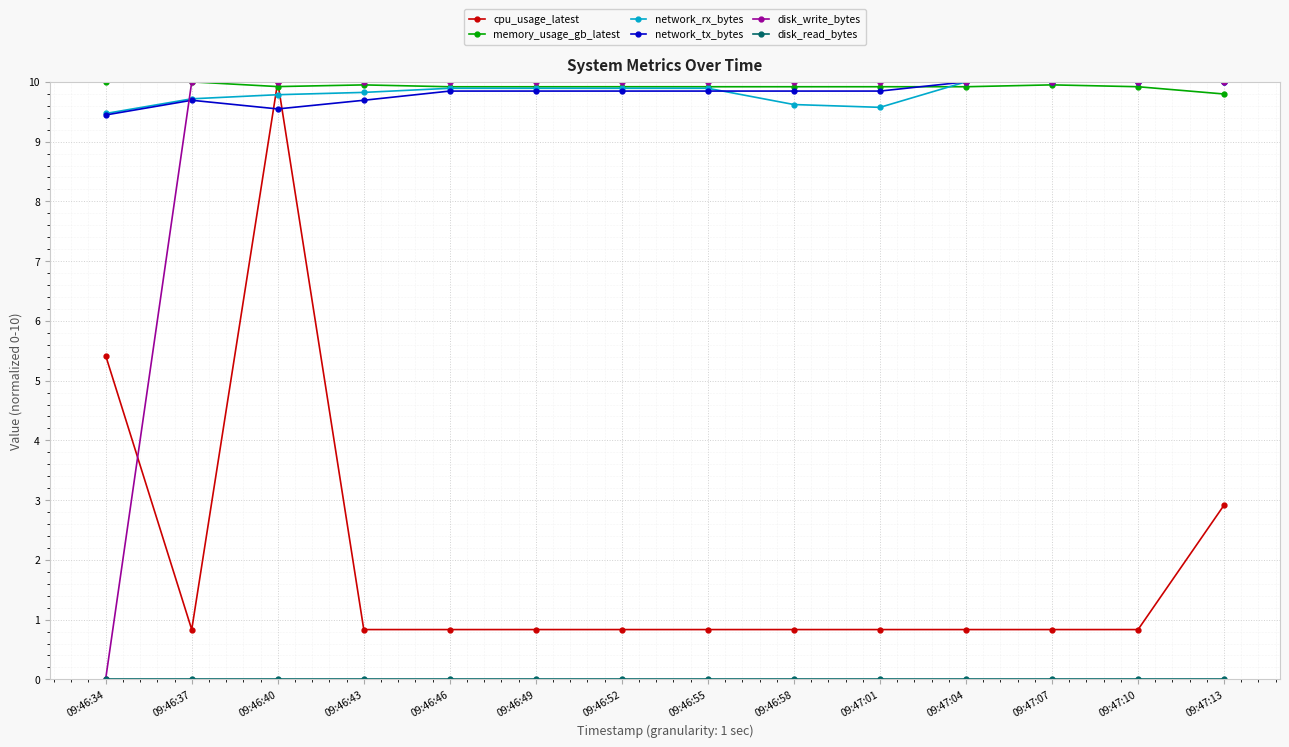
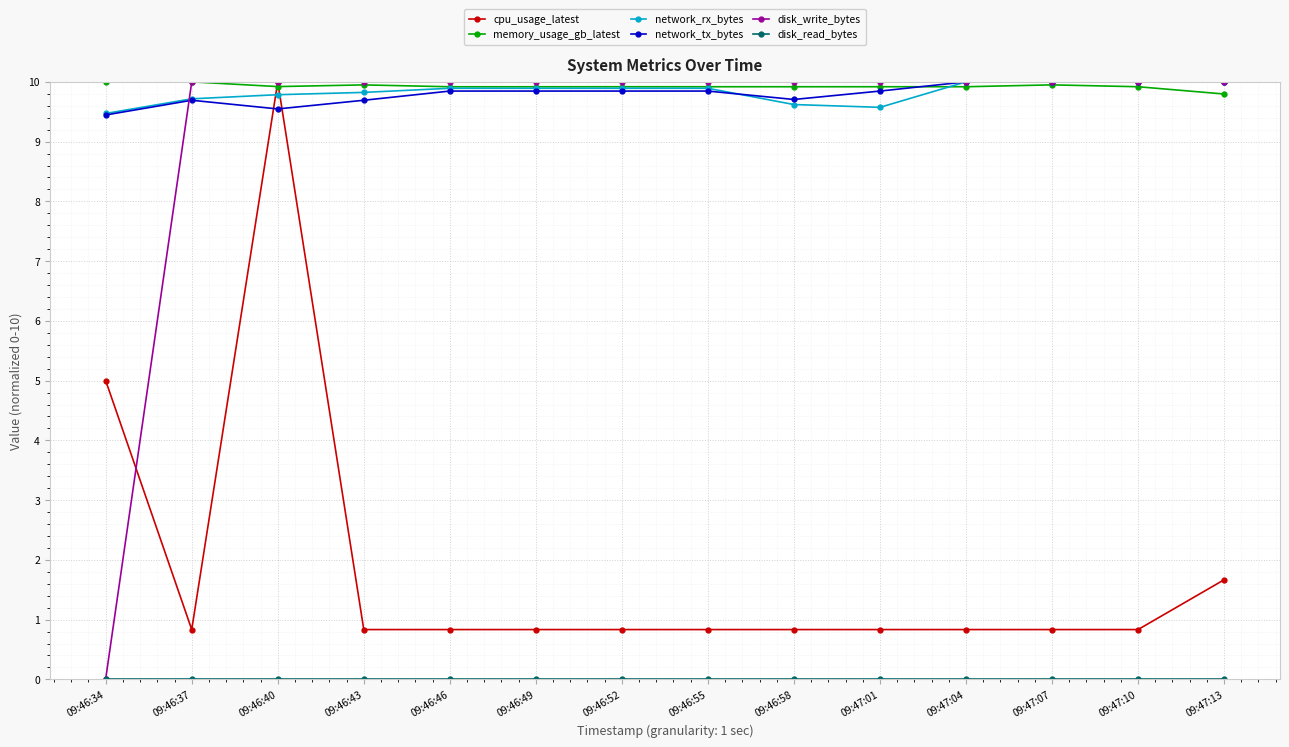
  {
    "cpu_usage_latest": {
-     "09:46:34": 5.4,
+     "09:46:34": 5.0,
      "09:46:37": 0.8,
      "09:46:43": 0.8,
      "09:46:46": 0.8,
      "09:46:49": 0.8,
      "09:46:52": 0.8,
      "09:46:55": 0.8,
      "09:46:58": 0.8,
      "09:47:01": 0.8,
      "09:47:04": 0.8,
      "09:47:07": 0.8,
      "09:47:10": 0.8,
-     "09:47:13": 2.9
+     "09:47:13": 1.7
    },
    "memory_usage_gb_latest": {
      "09:46:34": 10.0,
      "09:46:40": 9.9,
      "09:46:43": 9.9,
      "09:46:58": 9.9,
      "09:47:01": 9.9,
      "09:47:04": 9.9,
      "09:47:07": 9.9,
      "09:47:10": 9.9,
      "09:47:13": 9.8
    },
    "network_rx_bytes": {
      "09:46:40": 9.8,
      "09:46:43": 9.8,
      "09:46:58": 9.6,
      "09:47:01": 9.6
    },
    "network_tx_bytes": {
      "09:46:40": 9.5,
      "09:46:43": 9.7,
      "09:46:46": 9.8,
      "09:46:49": 9.8,
      "09:46:52": 9.8,
      "09:46:55": 9.8,
-     "09:46:58": 9.8,
+     "09:46:58": 9.7,
      "09:47:01": 9.8
    },
    "disk_write_bytes": {
      "09:46:43": 10.0,
      "09:46:46": 10.0,
      "09:46:49": 10.0,
      "09:46:52": 10.0,
      "09:46:55": 10.0,
      "09:46:58": 10.0,
      "09:47:01": 10.0
    },
    "disk_read_bytes": {
      "09:46:37": 0.0,
      "09:46:40": 0.0,
      "09:46:43": 0.0,
      "09:46:46": 0.0,
      "09:46:49": 0.0,
      "09:46:52": 0.0,
      "09:46:55": 0.0,
      "09:46:58": 0.0,
      "09:47:01": 0.0,
      "09:47:04": 0.0,
      "09:47:07": 0.0,
      "09:47:10": 0.0,
      "09:47:13": 0.0
    }
  }
